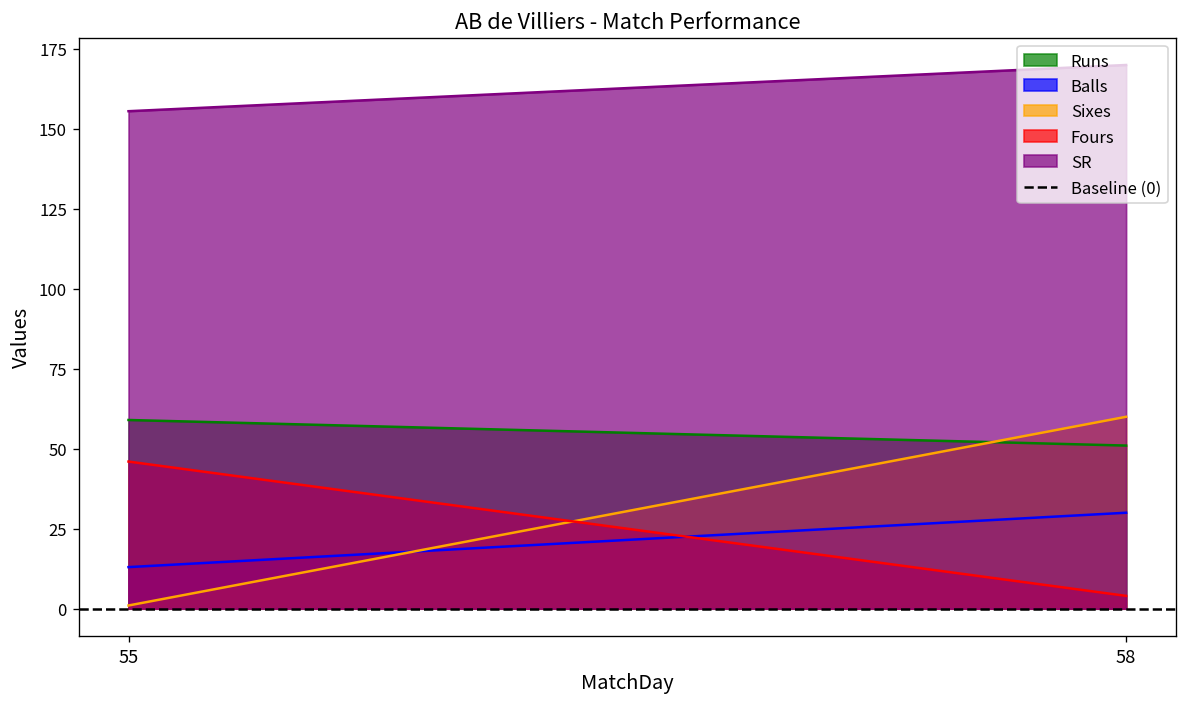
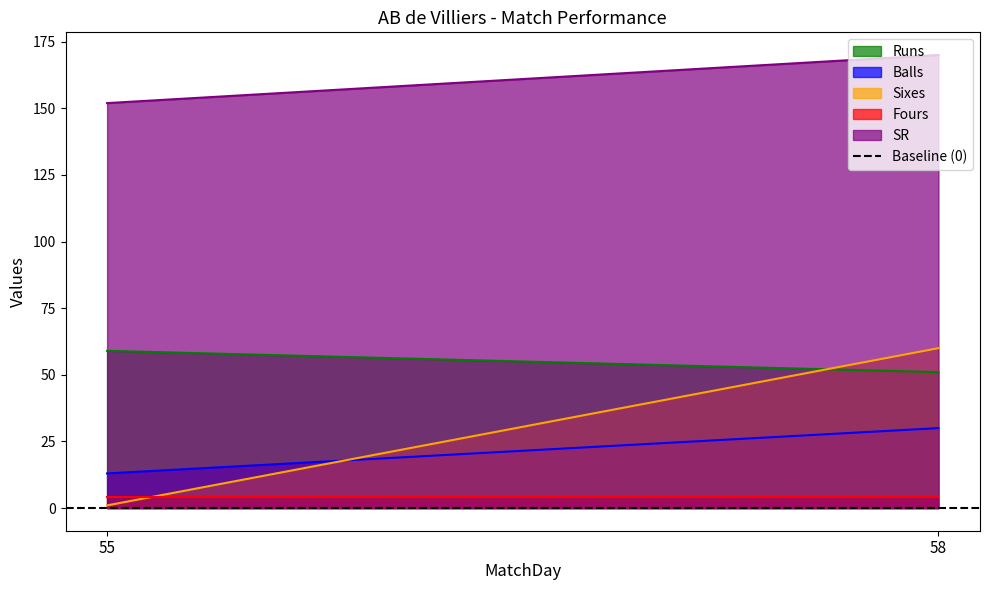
  {
    "Runs": {
      "55": 59,
      "58": 51
    },
    "Balls": {
      "55": 13,
      "58": 30
    },
    "Sixes": {
      "55": 1,
      "58": 60
    },
    "Fours": {
-     "55": 46,
+     "55": 4,
      "58": 4
    },
    "SR": {
-     "55": 156
+     "55": 152
    }
  }
